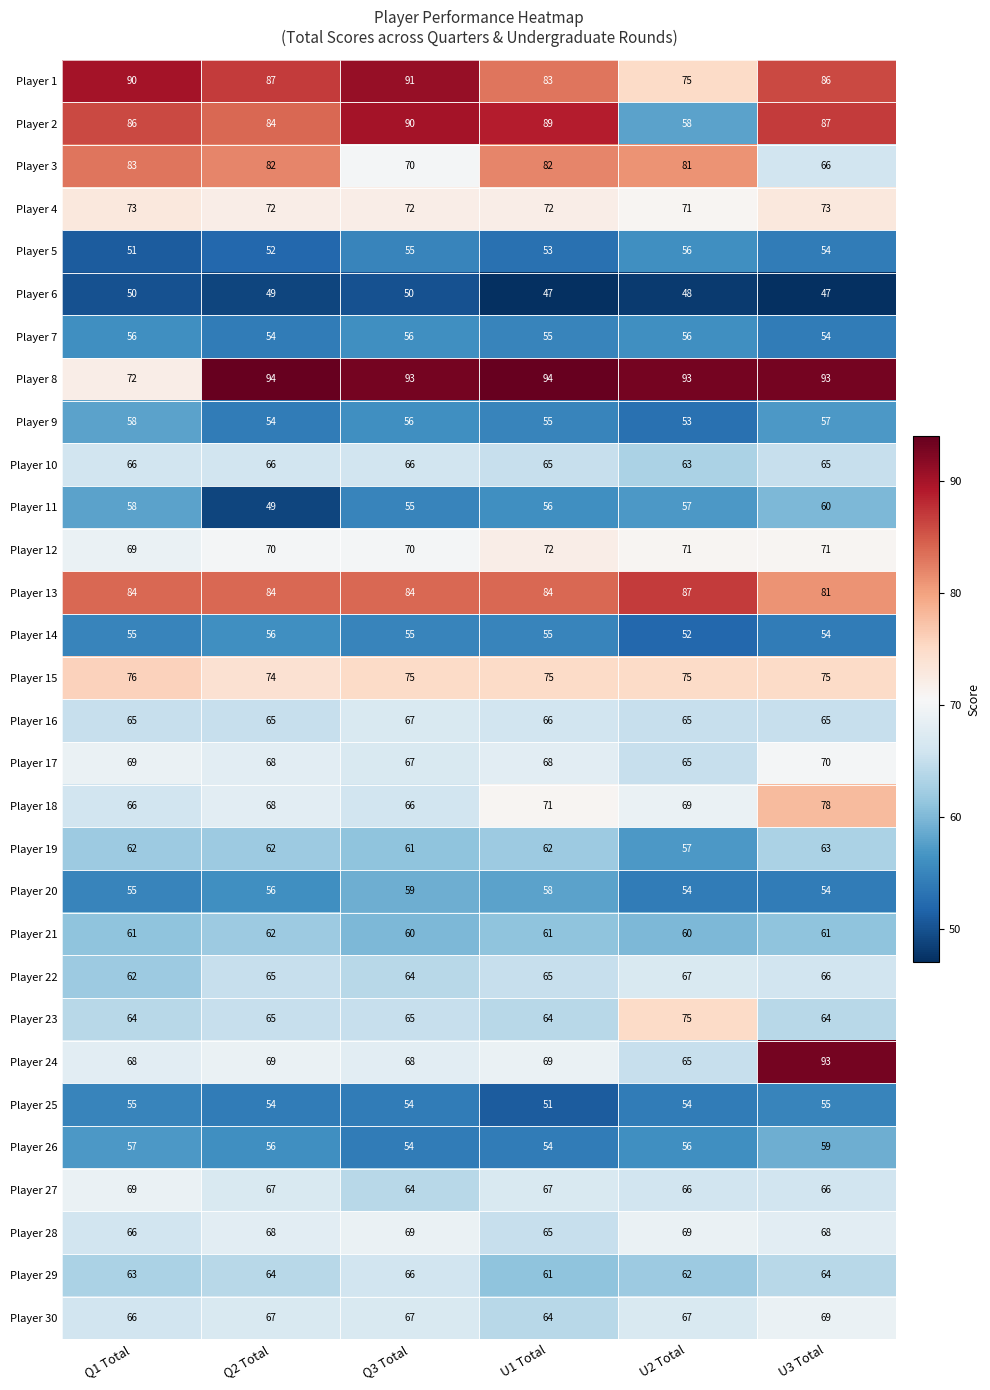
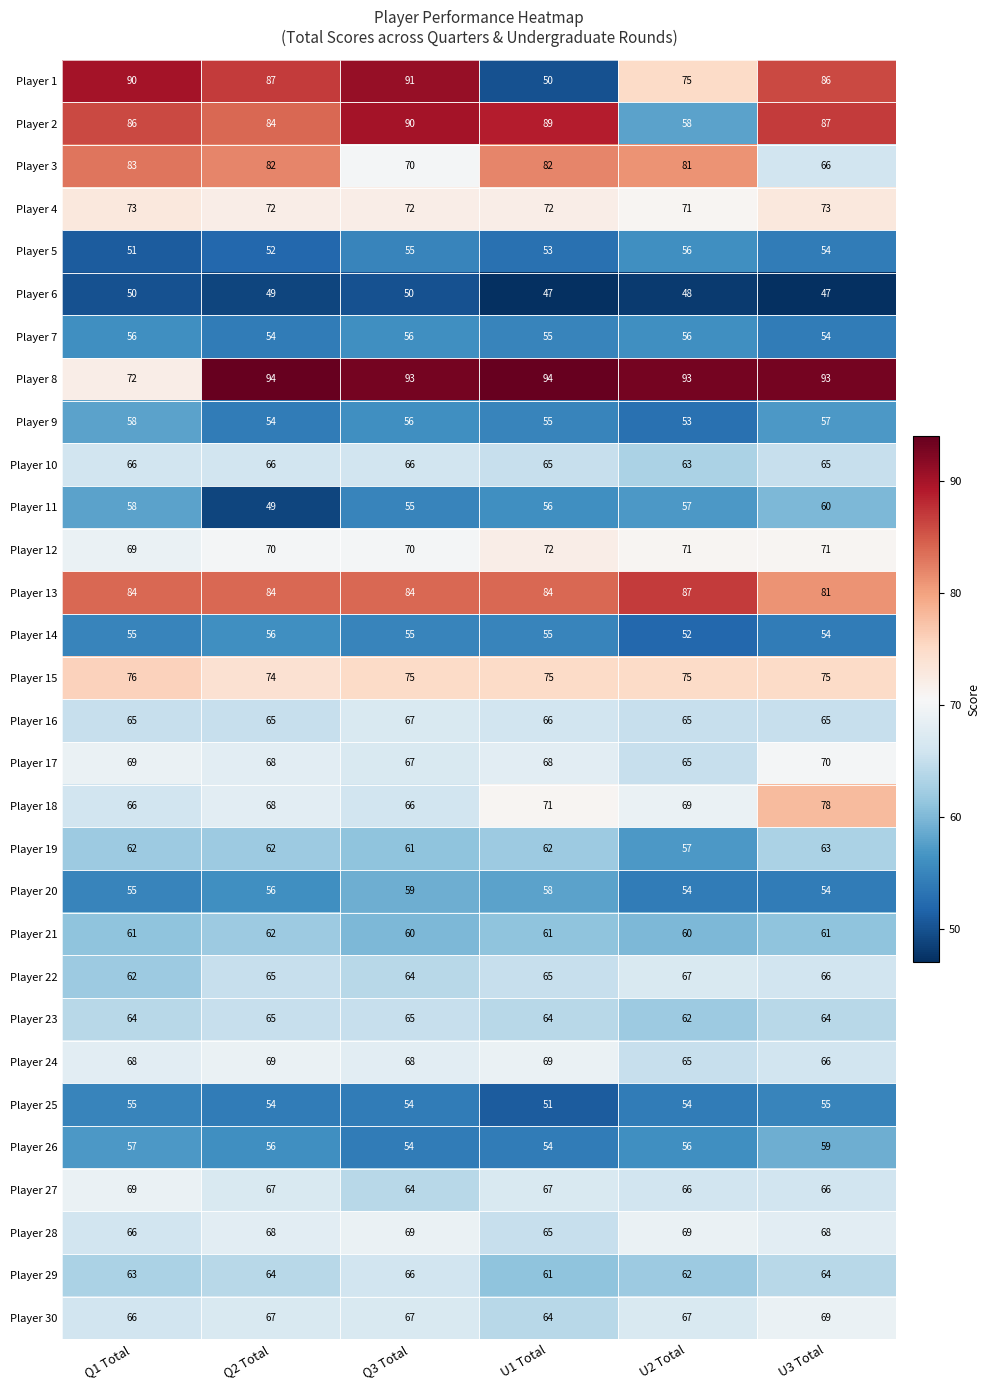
  {
    "Player 1": {
      "Q1 Total": 90,
      "Q2 Total": 87,
      "Q3 Total": 91,
-     "U1 Total": 83,
+     "U1 Total": 50,
      "U2 Total": 75,
      "U3 Total": 86
    },
    "Player 2": {
      "Q1 Total": 86,
      "Q2 Total": 84,
      "Q3 Total": 90,
      "U1 Total": 89,
      "U2 Total": 58,
      "U3 Total": 87
    },
    "Player 3": {
      "Q1 Total": 83,
      "Q2 Total": 82,
      "Q3 Total": 70,
      "U1 Total": 82,
      "U2 Total": 81,
      "U3 Total": 66
    },
    "Player 4": {
      "Q1 Total": 73,
      "Q2 Total": 72,
      "Q3 Total": 72,
      "U1 Total": 72,
      "U2 Total": 71,
      "U3 Total": 73
    },
    "Player 5": {
      "Q1 Total": 51,
      "Q2 Total": 52,
      "Q3 Total": 55,
      "U1 Total": 53,
      "U2 Total": 56,
      "U3 Total": 54
    },
    "Player 6": {
      "Q1 Total": 50,
      "Q2 Total": 49,
      "Q3 Total": 50,
      "U1 Total": 47,
      "U2 Total": 48,
      "U3 Total": 47
    },
    "Player 7": {
      "Q1 Total": 56,
      "Q2 Total": 54,
      "Q3 Total": 56,
      "U1 Total": 55,
      "U2 Total": 56,
      "U3 Total": 54
    },
    "Player 8": {
      "Q1 Total": 72,
      "Q2 Total": 94,
      "Q3 Total": 93,
      "U1 Total": 94,
      "U2 Total": 93,
      "U3 Total": 93
    },
    "Player 9": {
      "Q1 Total": 58,
      "Q2 Total": 54,
      "Q3 Total": 56,
      "U1 Total": 55,
      "U2 Total": 53,
      "U3 Total": 57
    },
    "Player 10": {
      "Q1 Total": 66,
      "Q2 Total": 66,
      "Q3 Total": 66,
      "U1 Total": 65,
      "U2 Total": 63,
      "U3 Total": 65
    },
    "Player 11": {
      "Q1 Total": 58,
      "Q2 Total": 49,
      "Q3 Total": 55,
      "U1 Total": 56,
      "U2 Total": 57,
      "U3 Total": 60
    },
    "Player 12": {
      "Q1 Total": 69,
      "Q2 Total": 70,
      "Q3 Total": 70,
      "U1 Total": 72,
      "U2 Total": 71,
      "U3 Total": 71
    },
    "Player 13": {
      "Q1 Total": 84,
      "Q2 Total": 84,
      "Q3 Total": 84,
      "U1 Total": 84,
      "U2 Total": 87,
      "U3 Total": 81
    },
    "Player 14": {
      "Q1 Total": 55,
      "Q2 Total": 56,
      "Q3 Total": 55,
      "U1 Total": 55,
      "U2 Total": 52,
      "U3 Total": 54
    },
    "Player 15": {
      "Q1 Total": 76,
      "Q2 Total": 74,
      "Q3 Total": 75,
      "U1 Total": 75,
      "U2 Total": 75,
      "U3 Total": 75
    },
    "Player 16": {
      "Q1 Total": 65,
      "Q2 Total": 65,
      "Q3 Total": 67,
      "U1 Total": 66,
      "U2 Total": 65,
      "U3 Total": 65
    },
    "Player 17": {
      "Q1 Total": 69,
      "Q2 Total": 68,
      "Q3 Total": 67,
      "U1 Total": 68,
      "U2 Total": 65,
      "U3 Total": 70
    },
    "Player 18": {
      "Q1 Total": 66,
      "Q2 Total": 68,
      "Q3 Total": 66,
      "U1 Total": 71,
      "U2 Total": 69,
      "U3 Total": 78
    },
    "Player 19": {
      "Q1 Total": 62,
      "Q2 Total": 62,
      "Q3 Total": 61,
      "U1 Total": 62,
      "U2 Total": 57,
      "U3 Total": 63
    },
    "Player 20": {
      "Q1 Total": 55,
      "Q2 Total": 56,
      "Q3 Total": 59,
      "U1 Total": 58,
      "U2 Total": 54,
      "U3 Total": 54
    },
    "Player 21": {
      "Q1 Total": 61,
      "Q2 Total": 62,
      "Q3 Total": 60,
      "U1 Total": 61,
      "U2 Total": 60,
      "U3 Total": 61
    },
    "Player 22": {
      "Q1 Total": 62,
      "Q2 Total": 65,
      "Q3 Total": 64,
      "U1 Total": 65,
      "U2 Total": 67,
      "U3 Total": 66
    },
    "Player 23": {
      "Q1 Total": 64,
      "Q2 Total": 65,
      "Q3 Total": 65,
      "U1 Total": 64,
-     "U2 Total": 75,
+     "U2 Total": 62,
      "U3 Total": 64
    },
    "Player 24": {
      "Q1 Total": 68,
      "Q2 Total": 69,
      "Q3 Total": 68,
      "U1 Total": 69,
      "U2 Total": 65,
-     "U3 Total": 93
+     "U3 Total": 66
    },
    "Player 25": {
      "Q1 Total": 55,
      "Q2 Total": 54,
      "Q3 Total": 54,
      "U1 Total": 51,
      "U2 Total": 54,
      "U3 Total": 55
    },
    "Player 26": {
      "Q1 Total": 57,
      "Q2 Total": 56,
      "Q3 Total": 54,
      "U1 Total": 54,
      "U2 Total": 56,
      "U3 Total": 59
    },
    "Player 27": {
      "Q1 Total": 69,
      "Q2 Total": 67,
      "Q3 Total": 64,
      "U1 Total": 67,
      "U2 Total": 66,
      "U3 Total": 66
    },
    "Player 28": {
      "Q1 Total": 66,
      "Q2 Total": 68,
      "Q3 Total": 69,
      "U1 Total": 65,
      "U2 Total": 69,
      "U3 Total": 68
    },
    "Player 29": {
      "Q1 Total": 63,
      "Q2 Total": 64,
      "Q3 Total": 66,
      "U1 Total": 61,
      "U2 Total": 62,
      "U3 Total": 64
    },
    "Player 30": {
      "Q1 Total": 66,
      "Q2 Total": 67,
      "Q3 Total": 67,
      "U1 Total": 64,
      "U2 Total": 67,
      "U3 Total": 69
    }
  }
